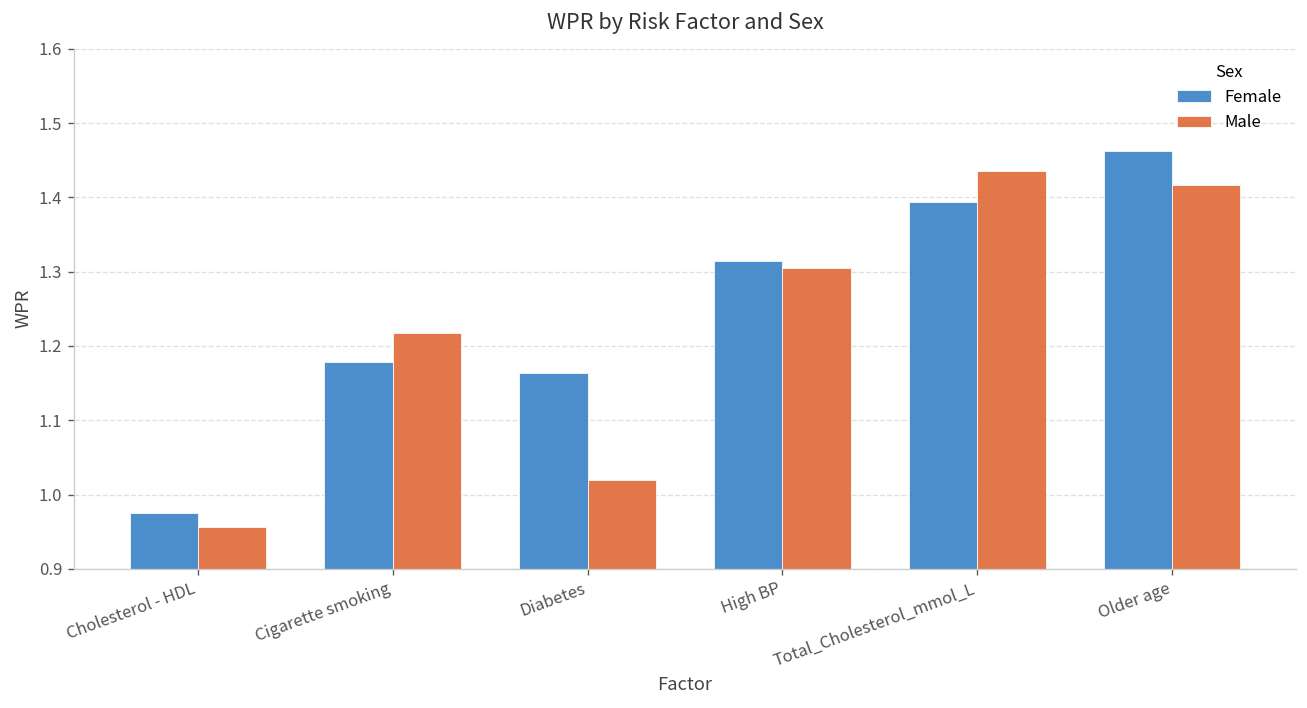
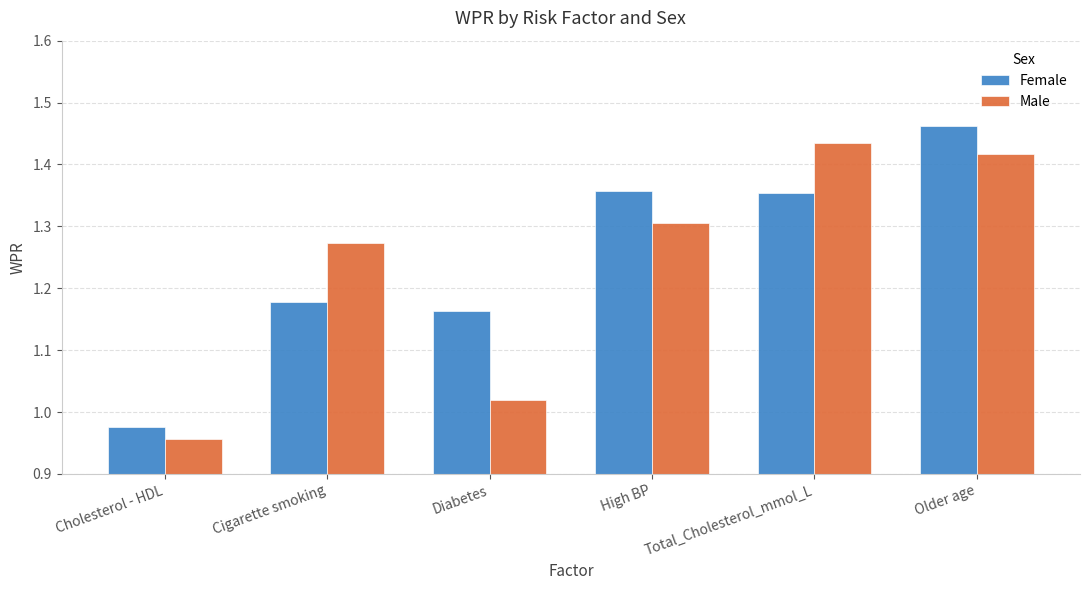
  {
    "Female": {
      "Cholesterol - HDL": 0.98,
      "Cigarette smoking": 1.18,
      "Diabetes": 1.16,
-     "High BP": 1.31,
-     "Total_Cholesterol_mmol_L": 1.39,
+     "High BP": 1.36,
+     "Total_Cholesterol_mmol_L": 1.35,
      "Older age": 1.46
    },
    "Male": {
      "Cholesterol - HDL": 0.96,
-     "Cigarette smoking": 1.22,
+     "Cigarette smoking": 1.27,
      "Diabetes": 1.02,
      "High BP": 1.31,
      "Total_Cholesterol_mmol_L": 1.44,
      "Older age": 1.42
    }
  }
